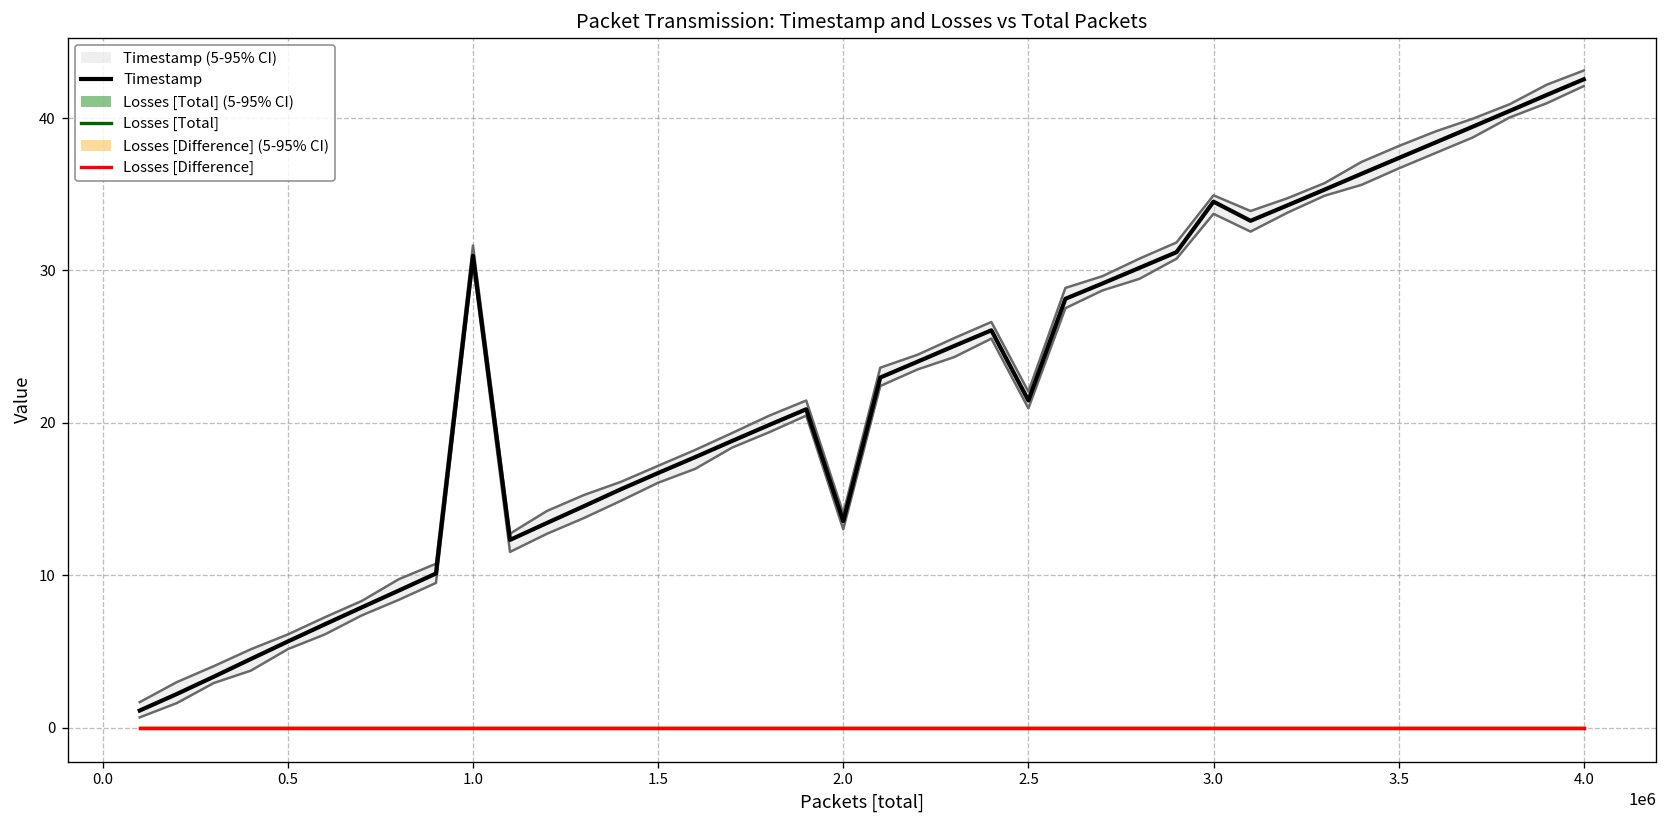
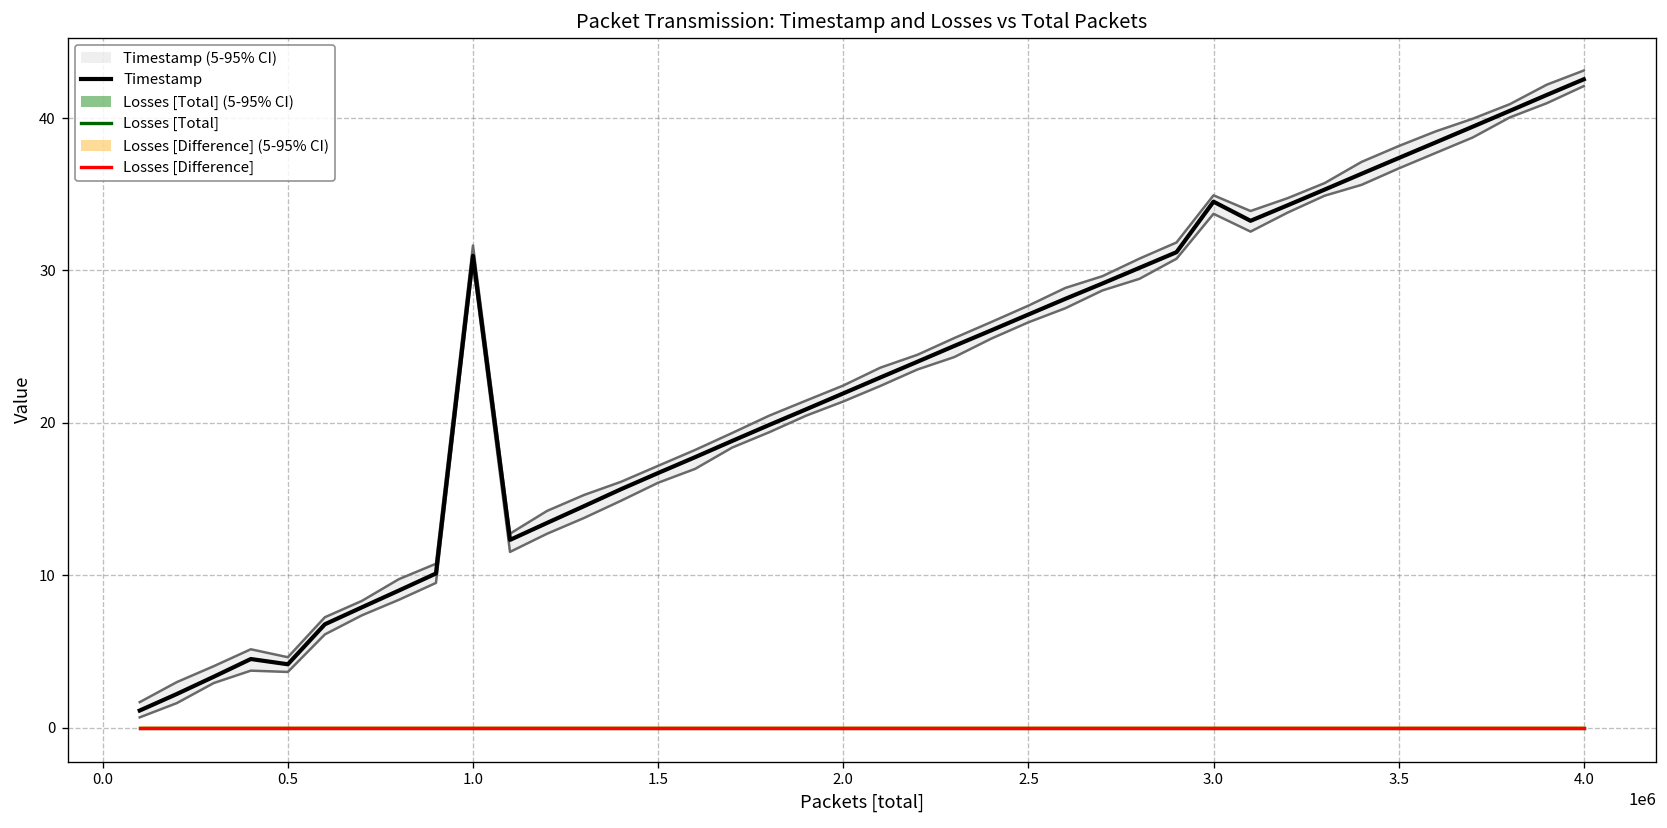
  {
    "Timestamp (5-95% CI)": {
      "1.0": 31.6,
      "1.5": 17.2,
      "3.0": 34.9,
      "3.5": 38.2,
      "4.0": 43.1
    },
    "Timestamp": {
-     "0.5": 5.6,
+     "0.5": 4.2,
      "1.0": 31.0,
      "1.5": 16.7,
-     "2.0": 13.5,
-     "2.5": 21.5,
+     "2.0": 21.9,
+     "2.5": 27.1,
      "3.0": 34.5,
      "3.5": 37.4,
      "4.0": 42.5
    }
  }
